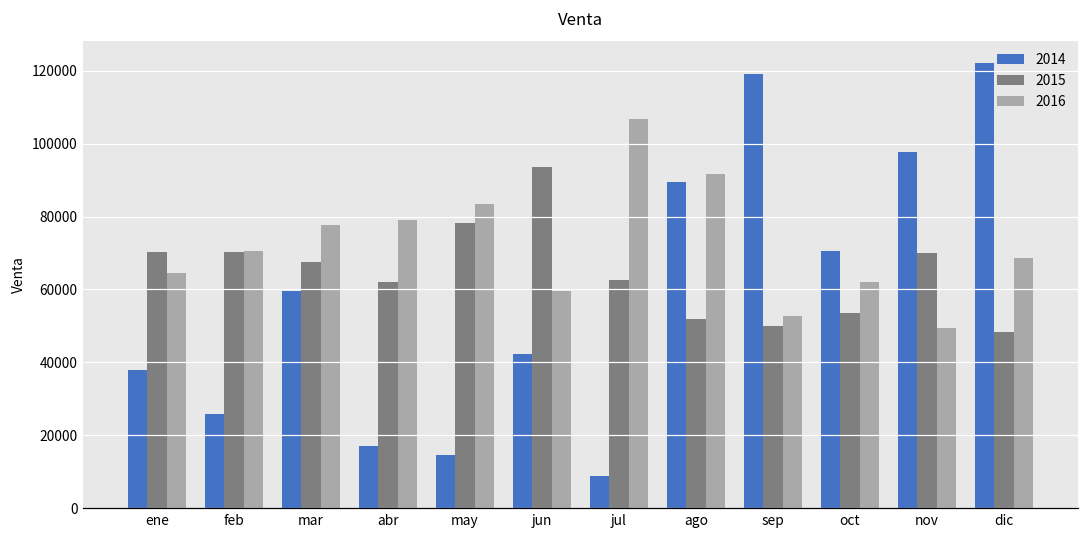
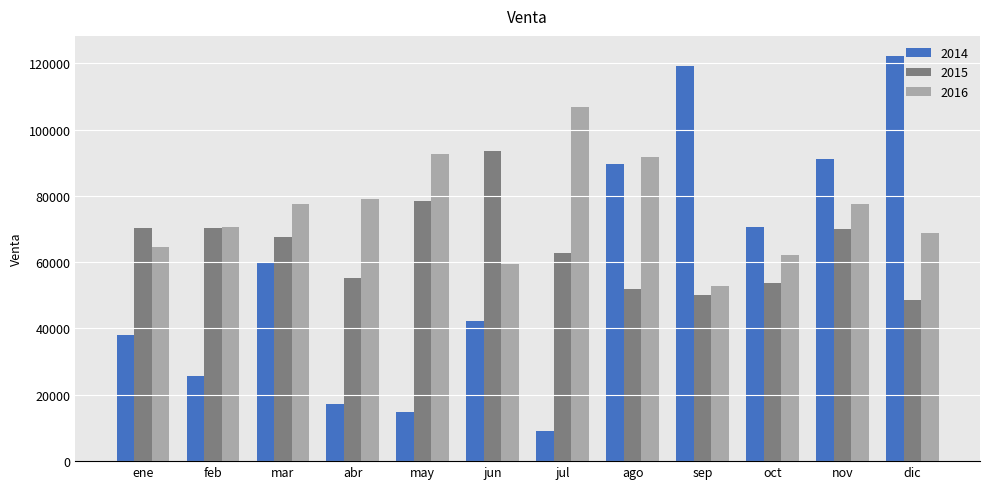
  {
    "2014": {
      "ene": 38000,
      "feb": 26000,
      "mar": 60000,
      "abr": 17000,
      "may": 15000,
      "jun": 42000,
      "jul": 9000,
      "ago": 89000,
      "sep": 119000,
      "oct": 71000,
-     "nov": 98000,
+     "nov": 91000,
      "dic": 122000
    },
    "2015": {
      "ene": 70000,
      "feb": 70000,
      "mar": 68000,
-     "abr": 62000,
+     "abr": 55000,
      "may": 78000,
      "jun": 94000,
      "jul": 63000,
      "ago": 52000,
      "sep": 50000,
      "oct": 54000,
      "nov": 70000,
      "dic": 48000
    },
    "2016": {
      "ene": 64000,
      "feb": 71000,
      "mar": 78000,
      "abr": 79000,
-     "may": 83000,
+     "may": 93000,
      "jun": 60000,
      "jul": 107000,
      "ago": 92000,
      "sep": 53000,
      "oct": 62000,
-     "nov": 50000,
+     "nov": 78000,
      "dic": 69000
    }
  }
